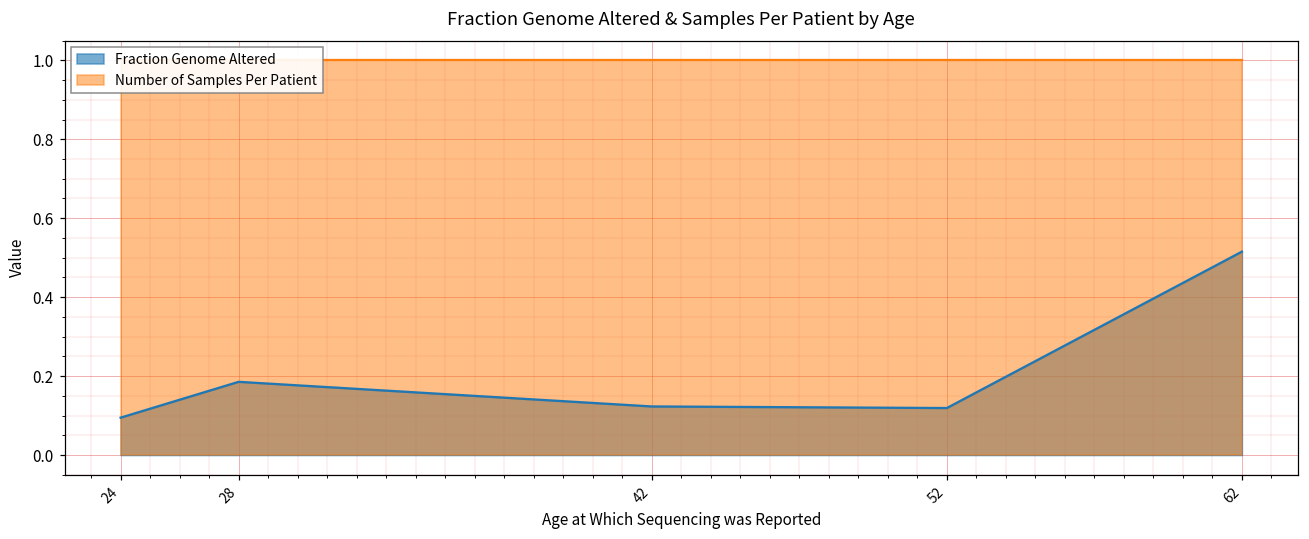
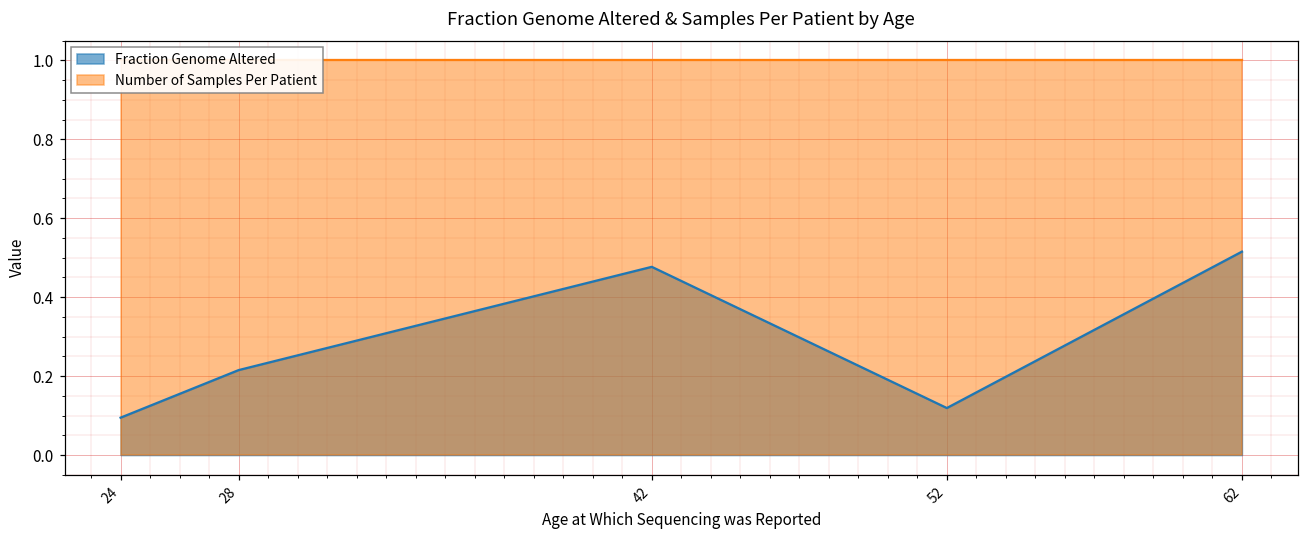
  {
    "Fraction Genome Altered": {
      "24": 0.09,
-     "28": 0.19,
-     "42": 0.12,
+     "28": 0.22,
+     "42": 0.48,
      "52": 0.12,
      "62": 0.52
    },
    "Number of Samples Per Patient": {
      "42": 1.00,
      "52": 1.00,
      "62": 1.00
    }
  }
